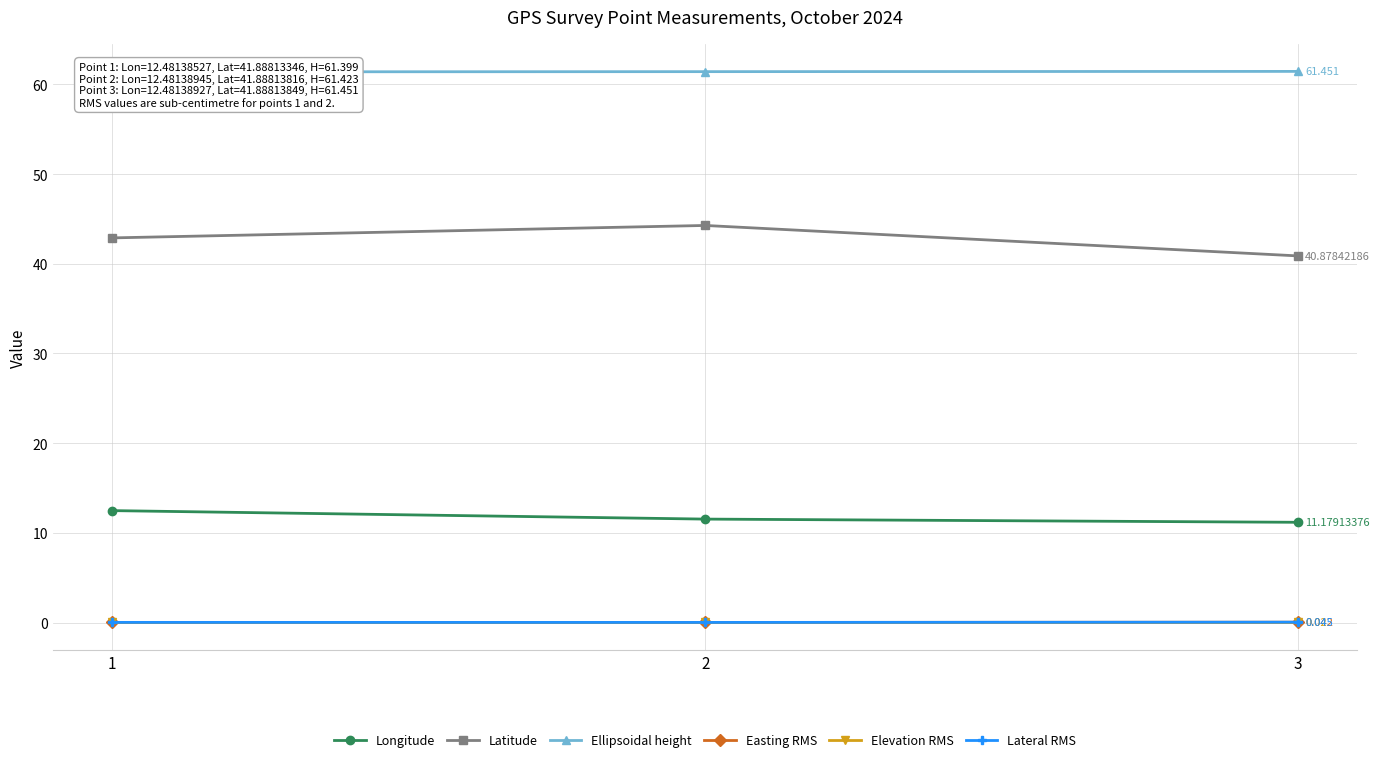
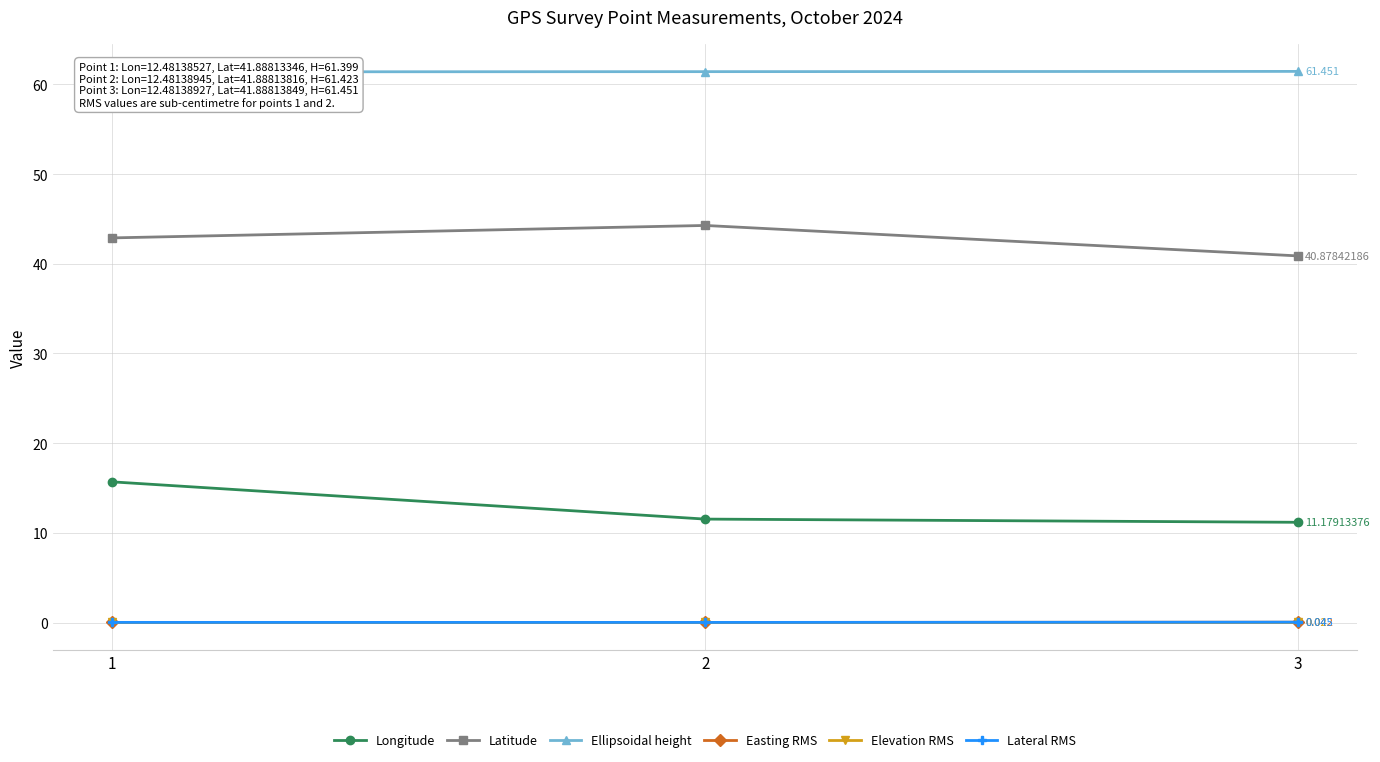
  {
    "Longitude": {
-     "1": 12,
+     "1": 16,
      "2": 12
    },
    "Latitude": {
      "3": 40.87842186
    },
    "Ellipsoidal height": {
      "3": 61.451
    },
    "Lateral RMS": {
      "1": 0,
      "2": 0
    }
  }
